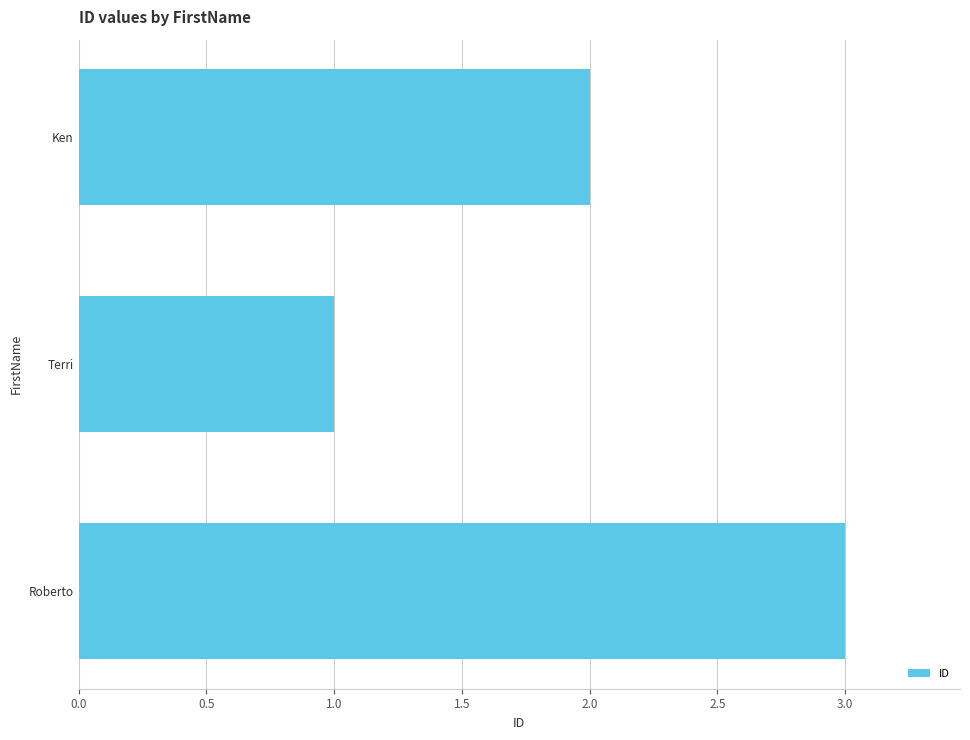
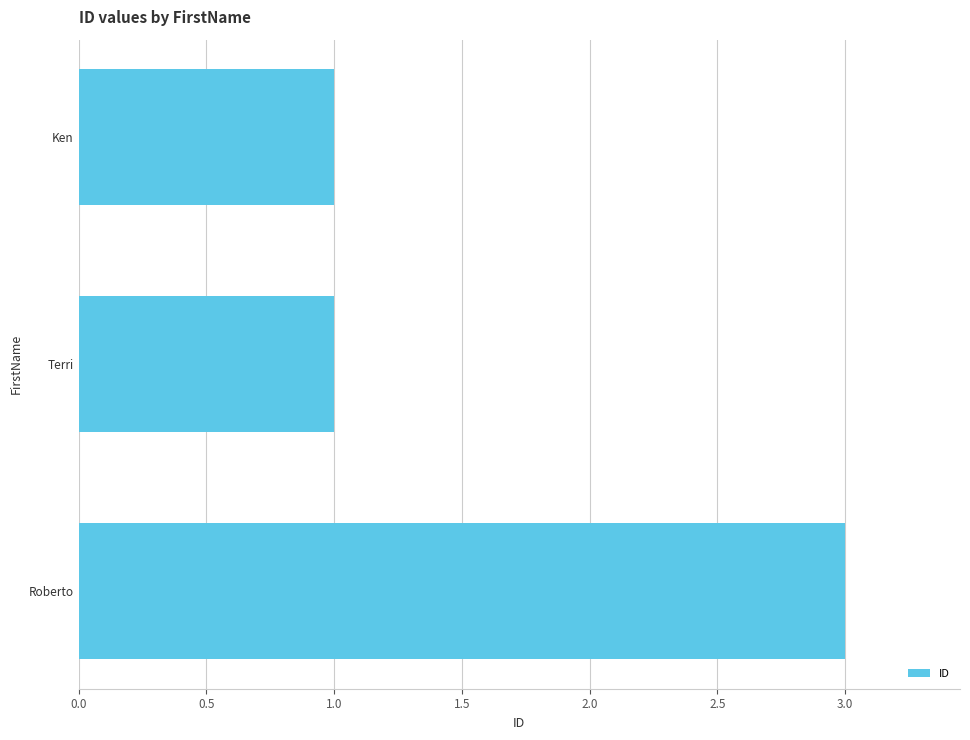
  {
-   "Ken": 2,
+   "Ken": 1,
    "Terri": 1,
    "Roberto": 3
  }
